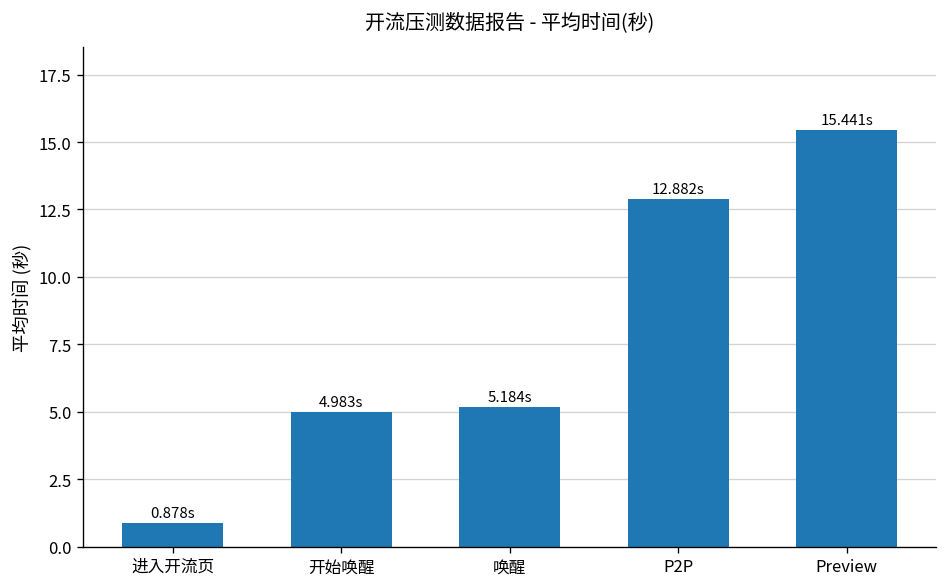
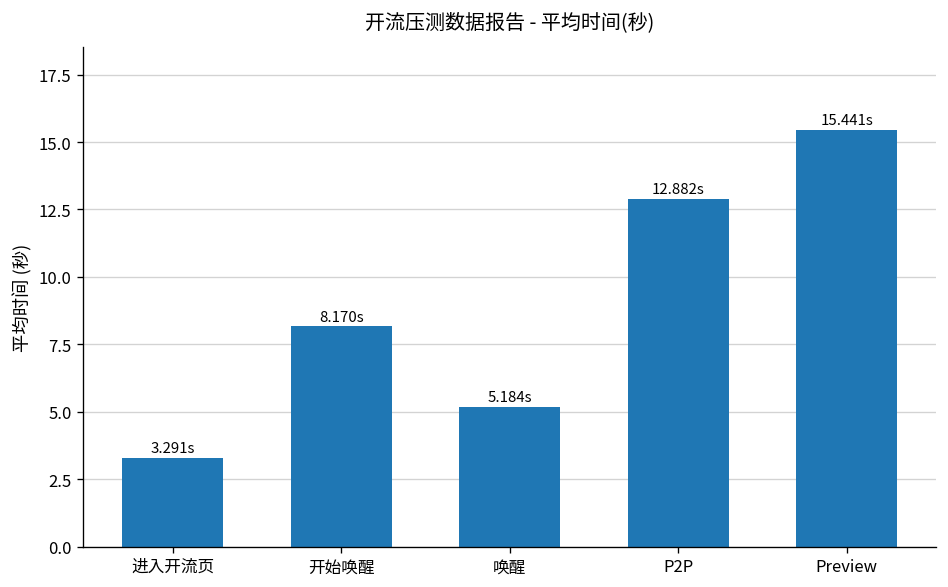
  {
-   "进入开流页": "0.878s",
-   "开始唤醒": "4.983s",
+   "进入开流页": "3.291s",
+   "开始唤醒": "8.170s",
    "唤醒": "5.184s",
    "P2P": "12.882s",
    "Preview": "15.441s"
  }
